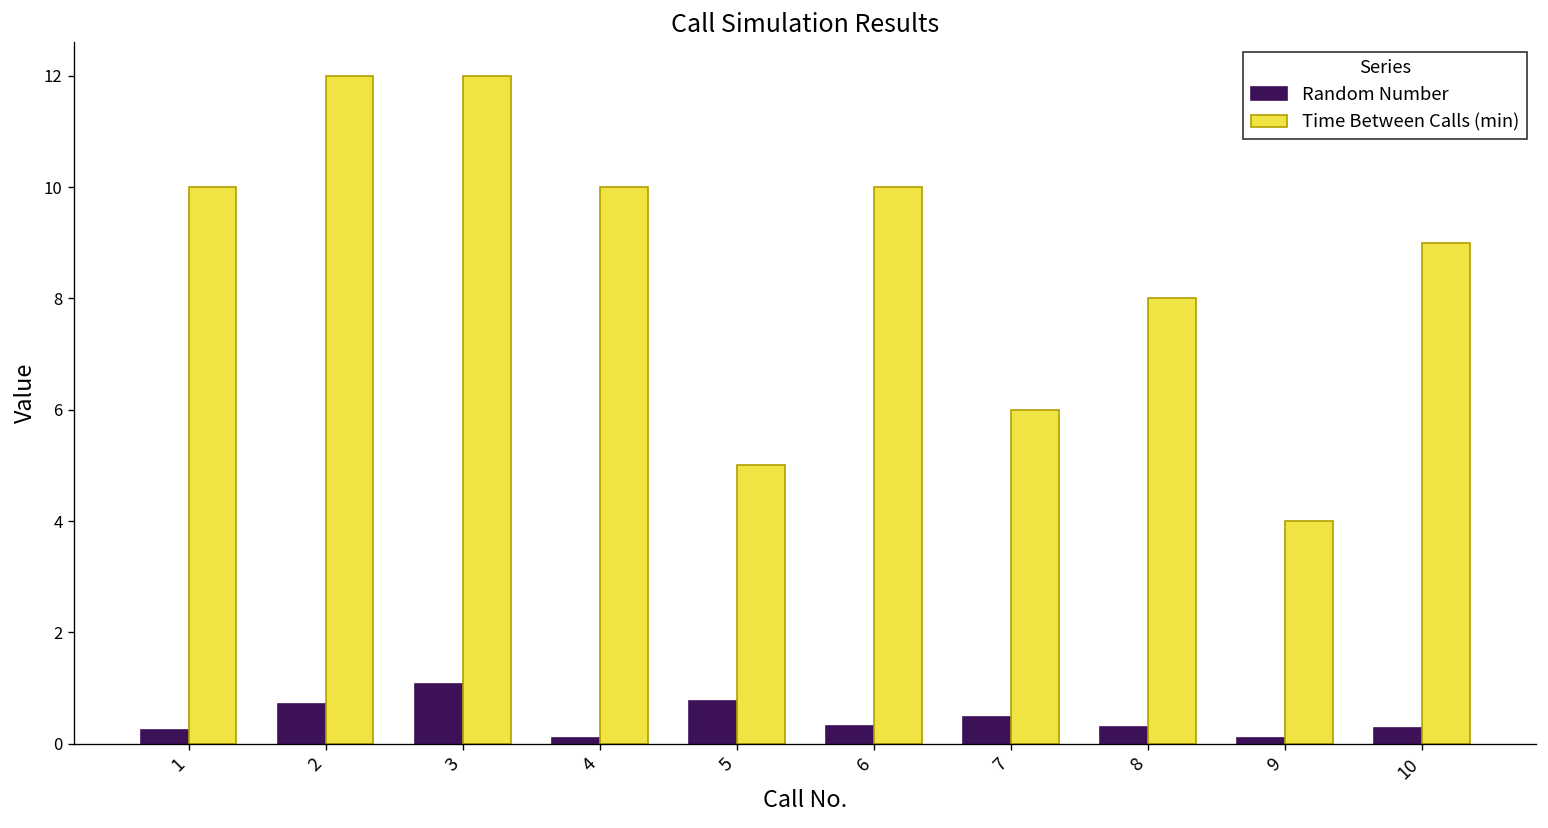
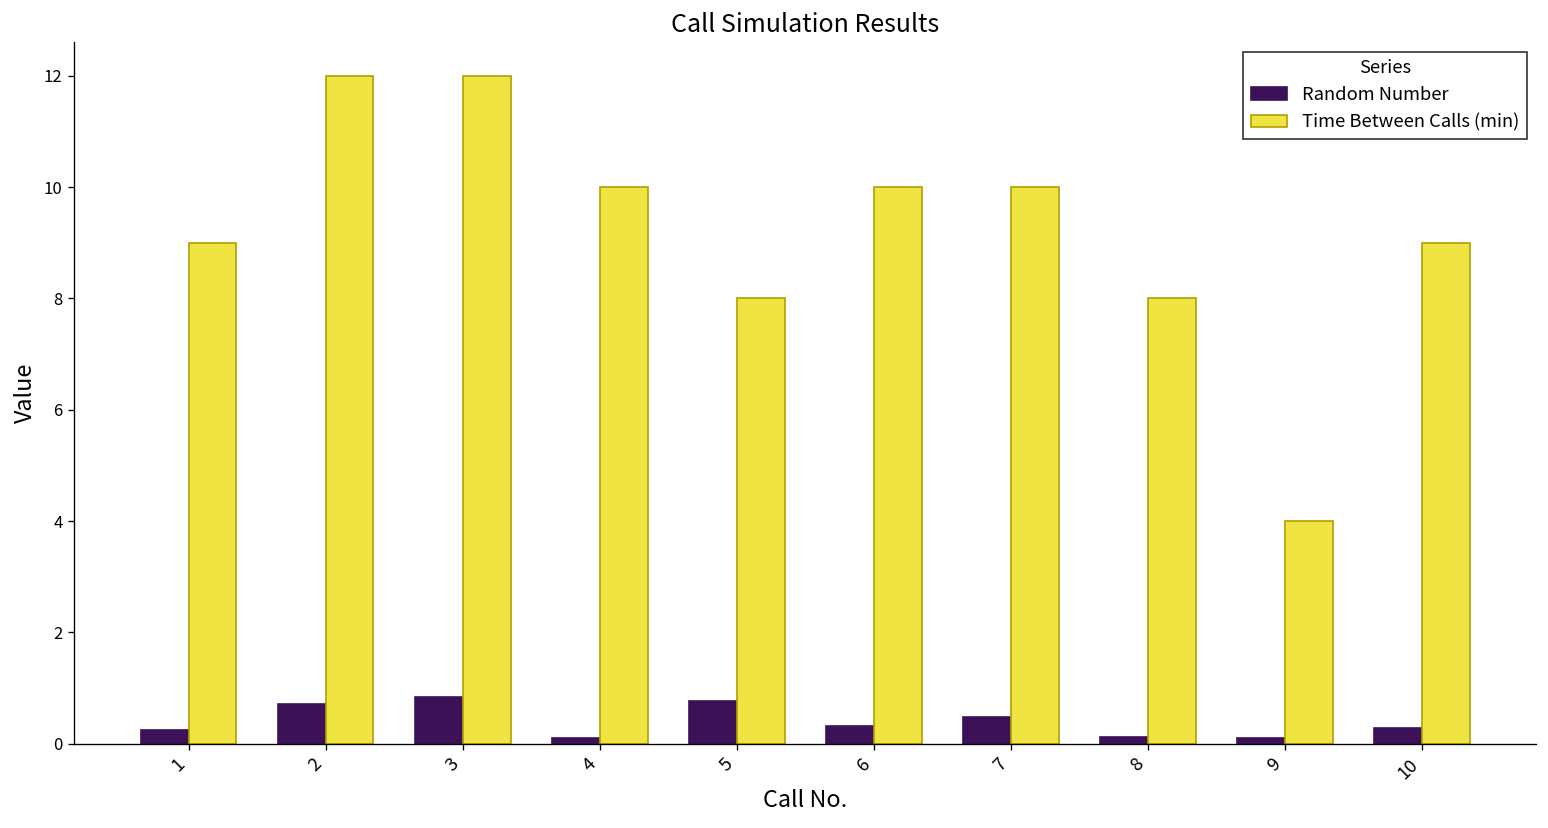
  {
    "Random Number": {
      "1": 0.2,
      "2": 0.7,
-     "3": 1.1,
+     "3": 0.8,
      "4": 0.1,
      "5": 0.8,
      "6": 0.3,
      "7": 0.5,
-     "8": 0.3,
+     "8": 0.1,
      "9": 0.1,
      "10": 0.3
    },
    "Time Between Calls (min)": {
-     "1": 10,
+     "1": 9,
      "2": 12,
      "3": 12,
      "4": 10,
-     "5": 5,
+     "5": 8,
      "6": 10,
-     "7": 6,
+     "7": 10,
      "8": 8,
      "9": 4,
      "10": 9
    }
  }
